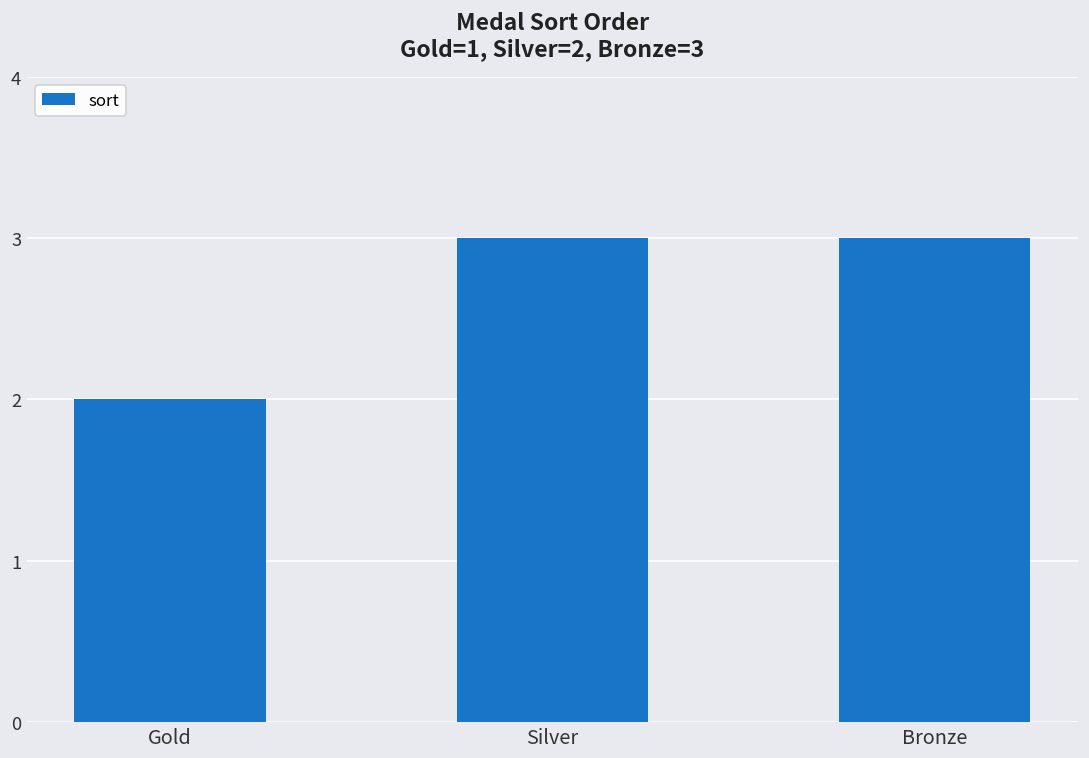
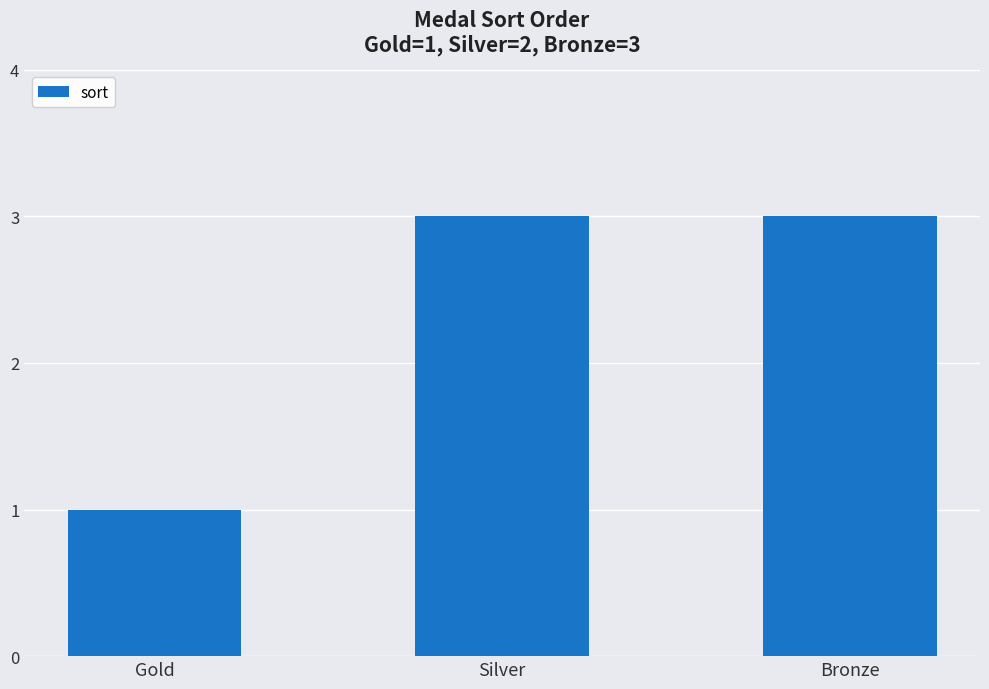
  {
-   "Gold": 2,
+   "Gold": 1,
    "Silver": 3,
    "Bronze": 3
  }
